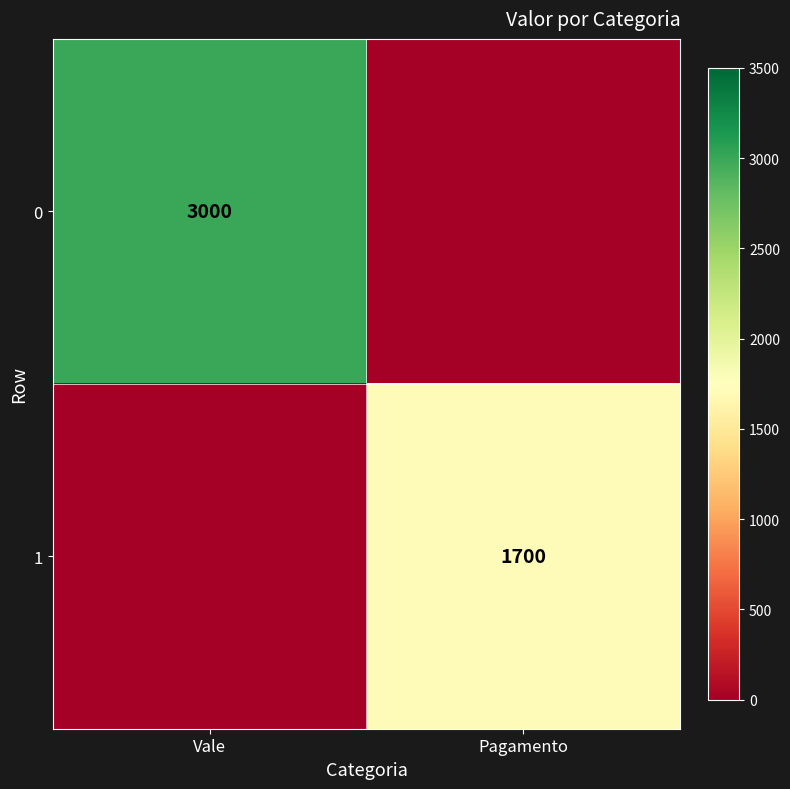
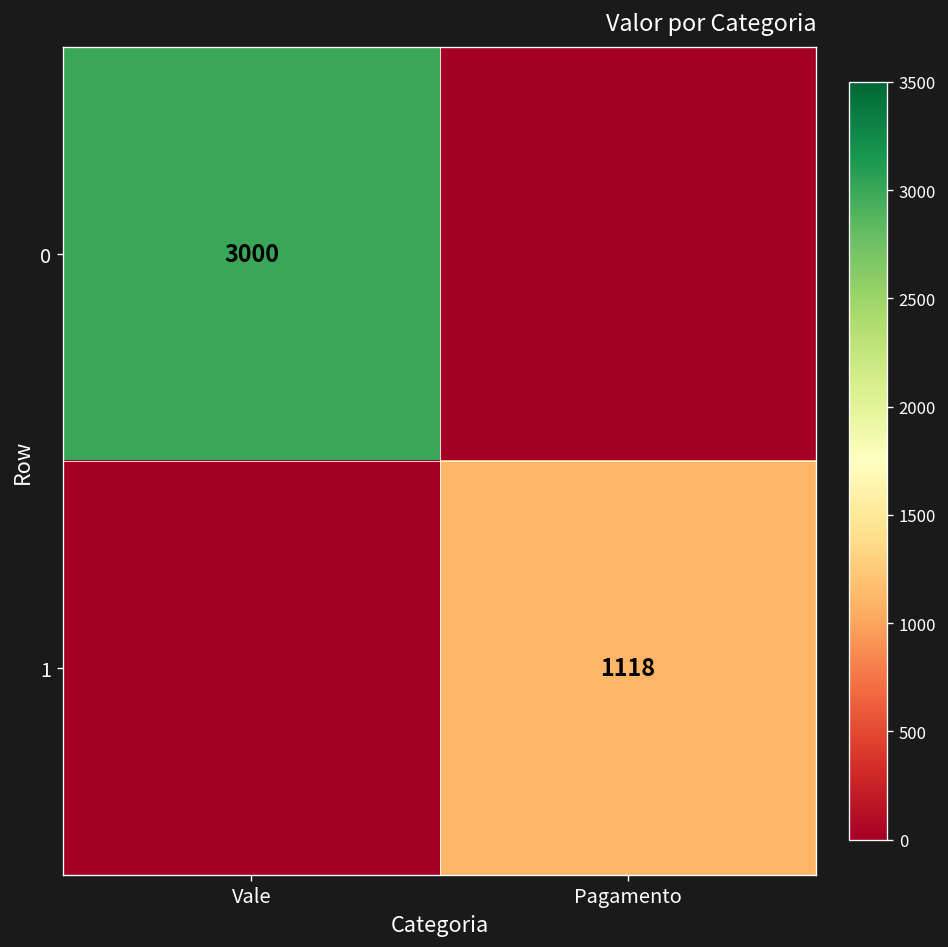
  {
    "0": {
      "Vale": 3000
    },
    "1": {
-     "Pagamento": 1700
+     "Pagamento": 1118
    }
  }
